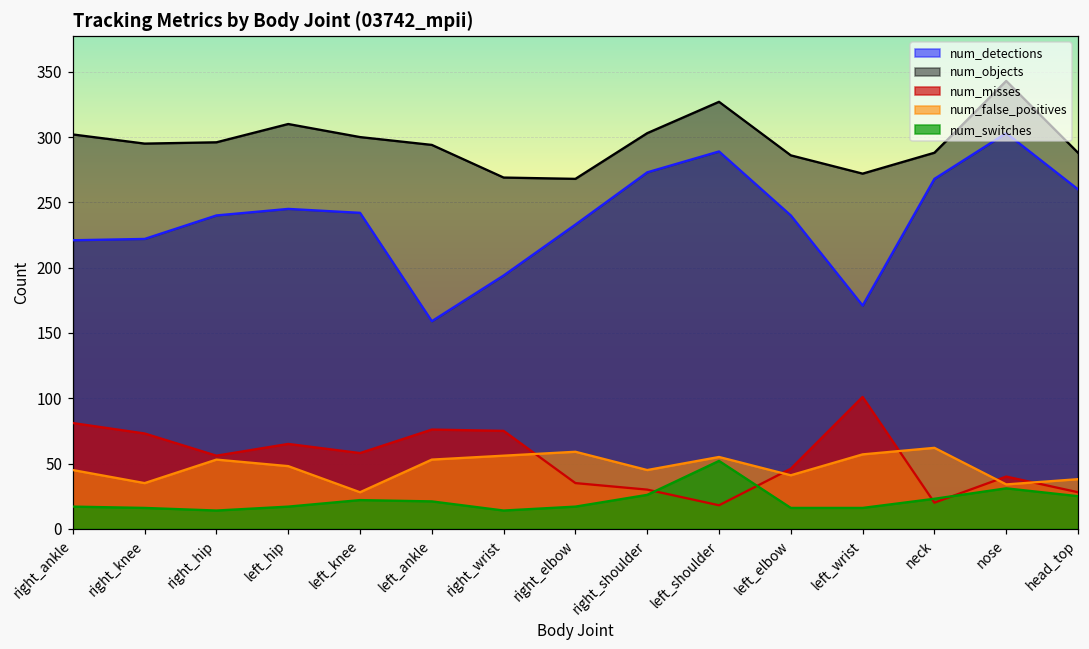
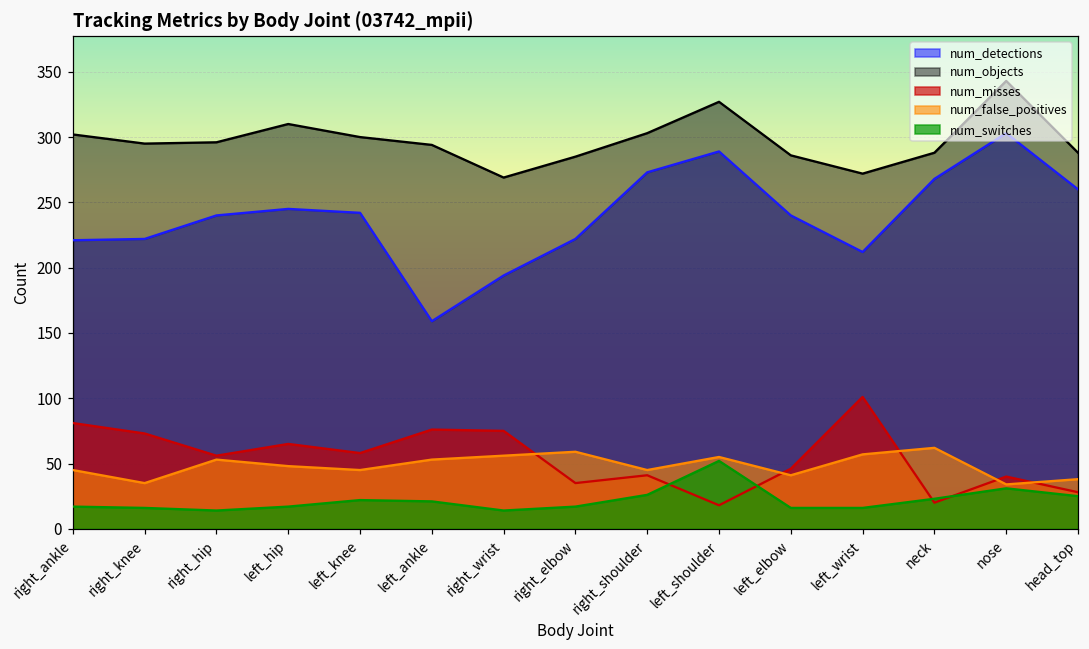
  {
    "num_detections": {
      "right_ankle": 221,
      "right_knee": 222,
      "right_hip": 240,
      "left_hip": 245,
      "left_knee": 242,
      "left_ankle": 159,
      "right_wrist": 194,
-     "right_elbow": 233,
+     "right_elbow": 222,
      "right_shoulder": 273,
      "left_shoulder": 289,
      "left_elbow": 240,
-     "left_wrist": 171,
+     "left_wrist": 212,
      "neck": 268,
      "nose": 303,
      "head_top": 260
    },
    "num_objects": {
      "right_ankle": 302,
      "right_knee": 295,
      "right_hip": 296,
      "left_hip": 310,
      "left_knee": 300,
      "left_ankle": 294,
      "right_wrist": 269,
-     "right_elbow": 268,
+     "right_elbow": 285,
      "right_shoulder": 303,
      "left_shoulder": 327,
      "left_elbow": 286,
      "left_wrist": 272,
      "neck": 288,
      "head_top": 288
    },
    "num_misses": {
      "right_ankle": 81,
      "right_knee": 73,
      "right_hip": 56,
      "left_hip": 65,
      "left_knee": 58,
      "left_ankle": 76,
      "right_wrist": 75,
      "right_elbow": 35,
-     "right_shoulder": 30,
+     "right_shoulder": 41,
      "left_shoulder": 18,
      "left_elbow": 46,
      "left_wrist": 101,
      "neck": 20,
      "nose": 40,
      "head_top": 28
    },
    "num_false_positives": {
      "right_ankle": 45,
      "right_knee": 35,
      "right_hip": 53,
      "left_hip": 48,
-     "left_knee": 28,
+     "left_knee": 45,
      "left_ankle": 53,
      "right_wrist": 56,
      "right_elbow": 59,
      "right_shoulder": 45,
      "left_shoulder": 55,
      "left_elbow": 41,
      "left_wrist": 57,
      "neck": 62,
      "nose": 34,
      "head_top": 38
    },
    "num_switches": {
      "right_ankle": 17,
      "right_knee": 16,
      "right_hip": 14,
      "left_hip": 17,
      "left_knee": 22,
      "left_ankle": 21,
      "right_wrist": 14,
      "right_elbow": 17,
      "right_shoulder": 26,
      "left_shoulder": 52,
      "left_elbow": 16,
      "left_wrist": 16,
      "neck": 23,
      "nose": 31,
      "head_top": 25
    }
  }
